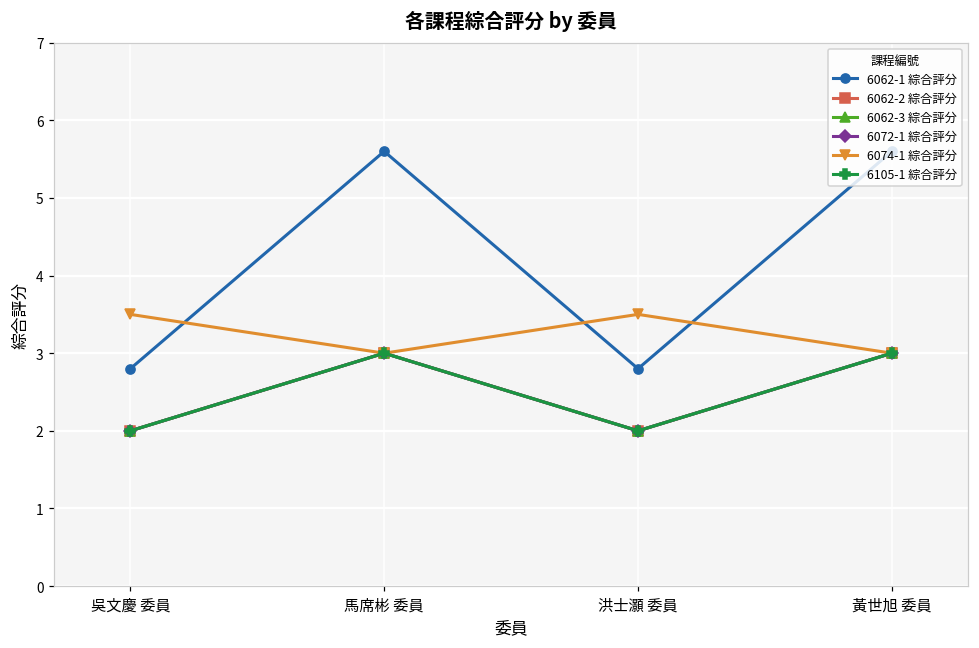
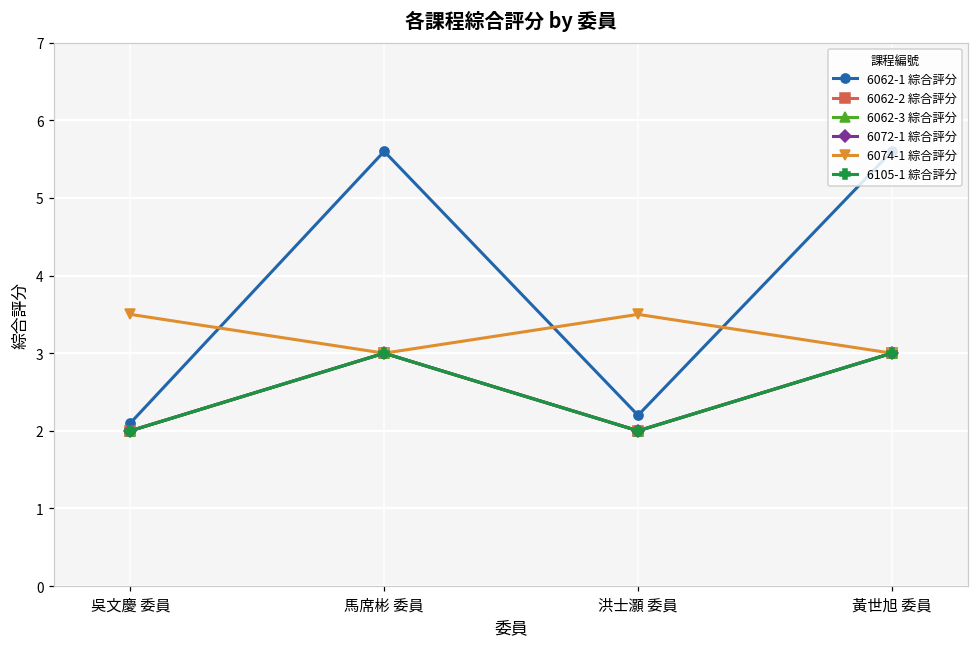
  {
    "6062-1 綜合評分": {
-     "吳文慶 委員": 2.8,
+     "吳文慶 委員": 2.1,
      "馬席彬 委員": 5.6,
-     "洪士灝 委員": 2.8
+     "洪士灝 委員": 2.2
    },
    "6105-1 綜合評分": {
      "吳文慶 委員": 2.0,
      "洪士灝 委員": 2.0
    },
    "6074-1 綜合評分": {
      "吳文慶 委員": 3.5,
      "洪士灝 委員": 3.5
    }
  }
